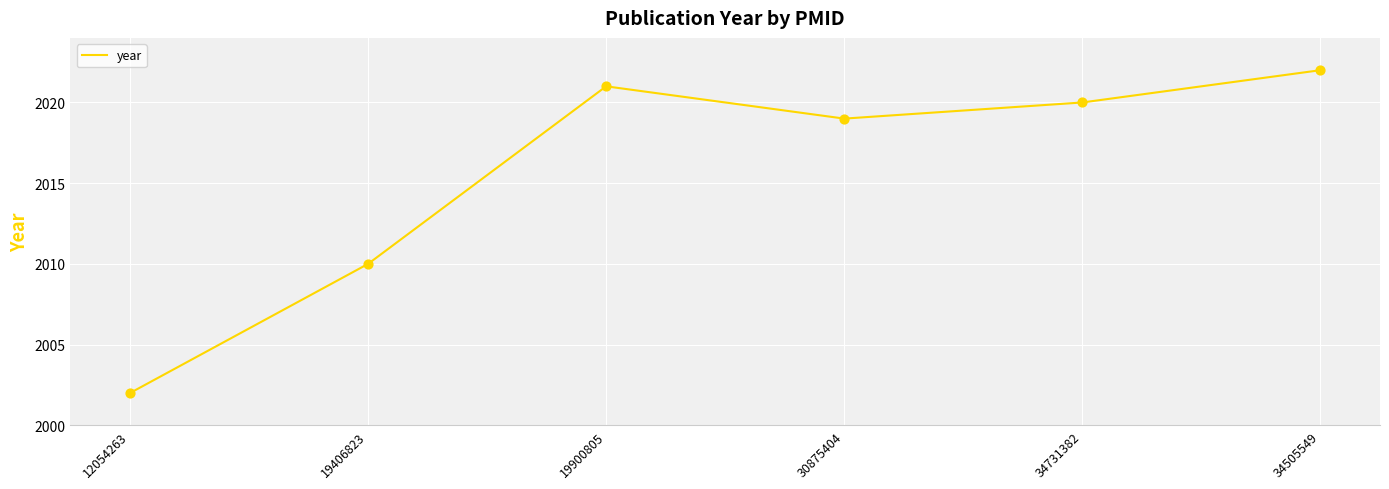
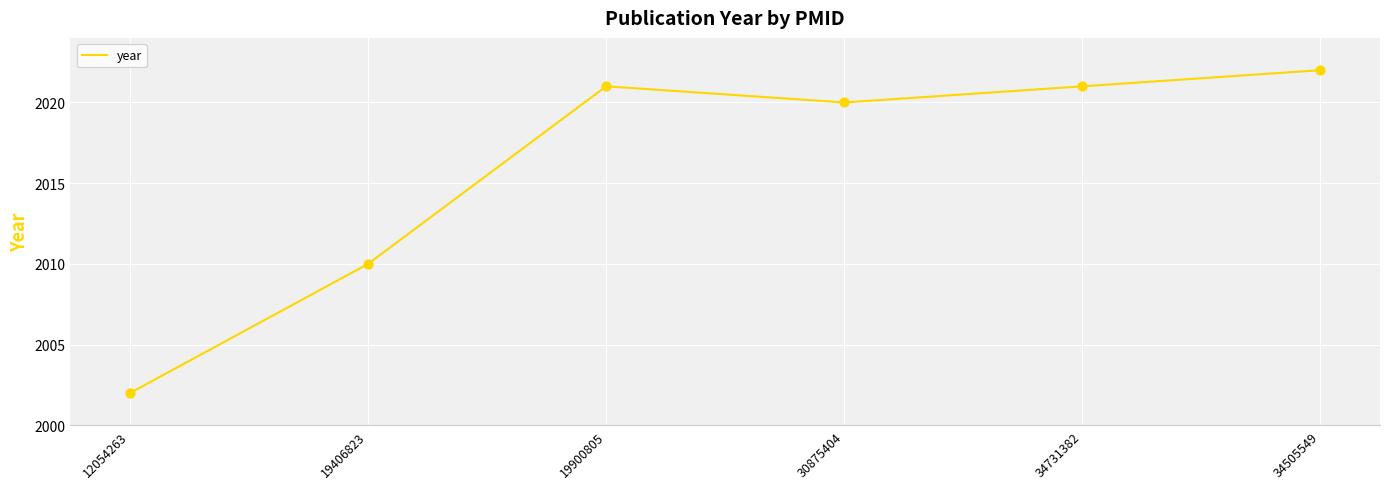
  {
    "12054263": 2002,
    "19406823": 2010,
    "19900805": 2021,
-   "30875404": 2019,
-   "34731382": 2020,
+   "30875404": 2020,
+   "34731382": 2021,
    "34505549": 2022
  }
